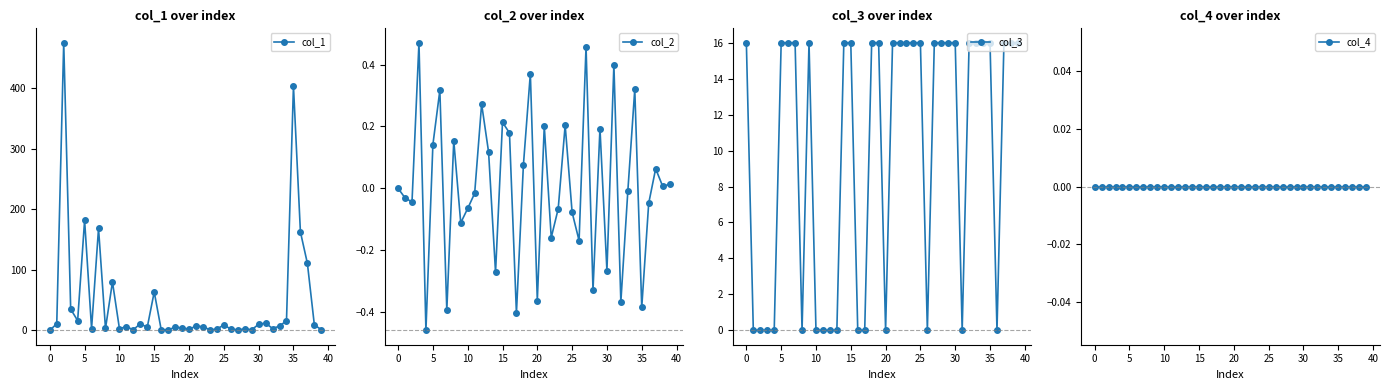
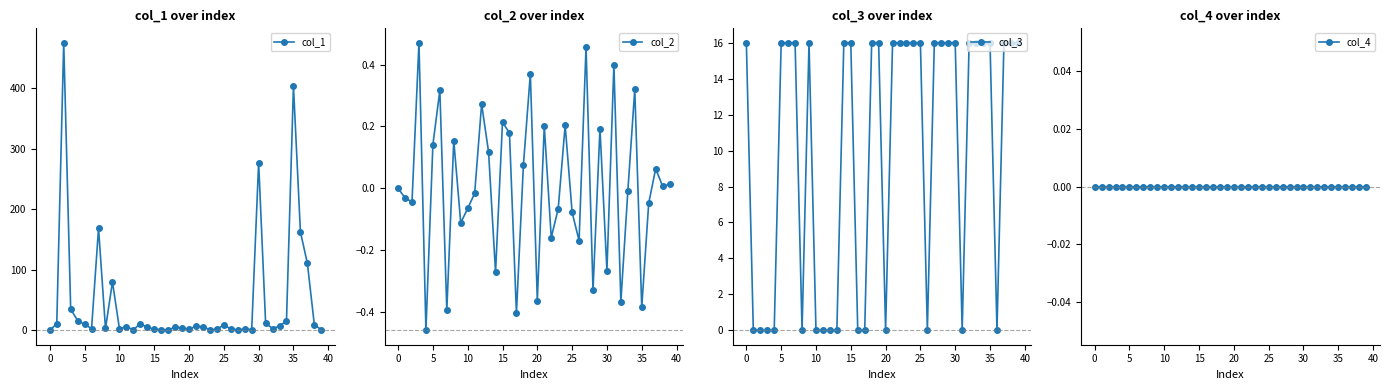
  {
    "col_1 over index": {
      "0": 0,
-     "5": 180,
+     "5": 10,
      "10": 0,
-     "15": 60,
+     "15": 0,
      "20": 0,
      "25": 10,
-     "30": 10,
+     "30": 280,
      "35": 400
    },
    "col_2 over index": {
      "0": 0.00,
      "5": 0.14,
      "10": -0.07,
      "15": 0.21,
      "20": -0.36,
      "25": -0.08,
      "30": -0.27,
      "35": -0.39
    },
    "col_3 over index": {
      "0": 16.0,
      "5": 16.0,
      "10": 0.0,
      "15": 16.0,
      "20": 0.0,
      "25": 16.0,
      "30": 16.0
    },
    "col_4 over index": {
      "0": 0.000,
      "5": 0.000,
      "10": 0.000,
      "15": 0.000,
      "20": 0.000,
      "25": 0.000,
      "30": 0.000,
      "35": 0.000
    }
  }
